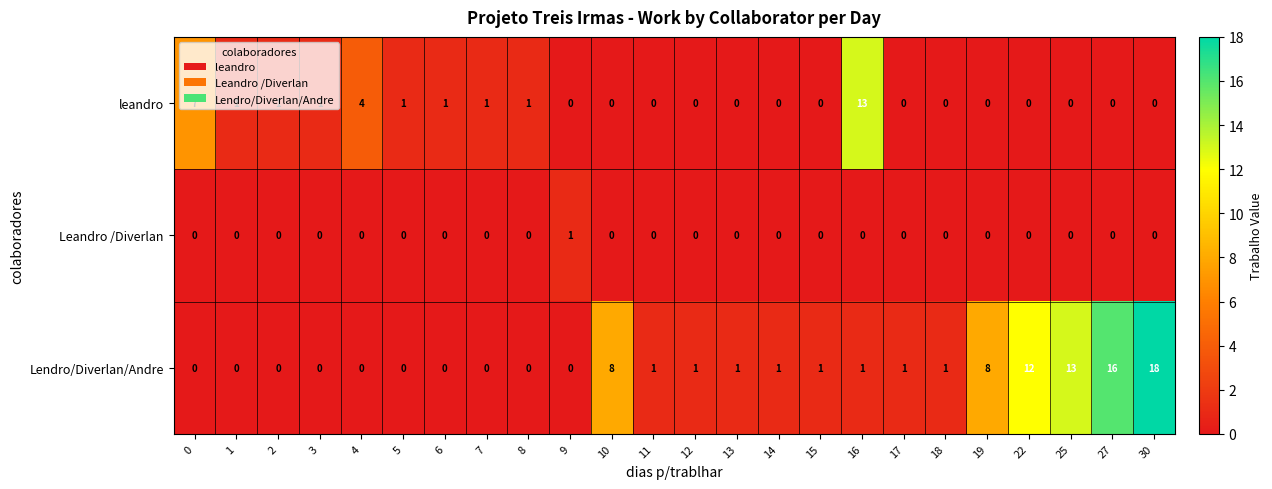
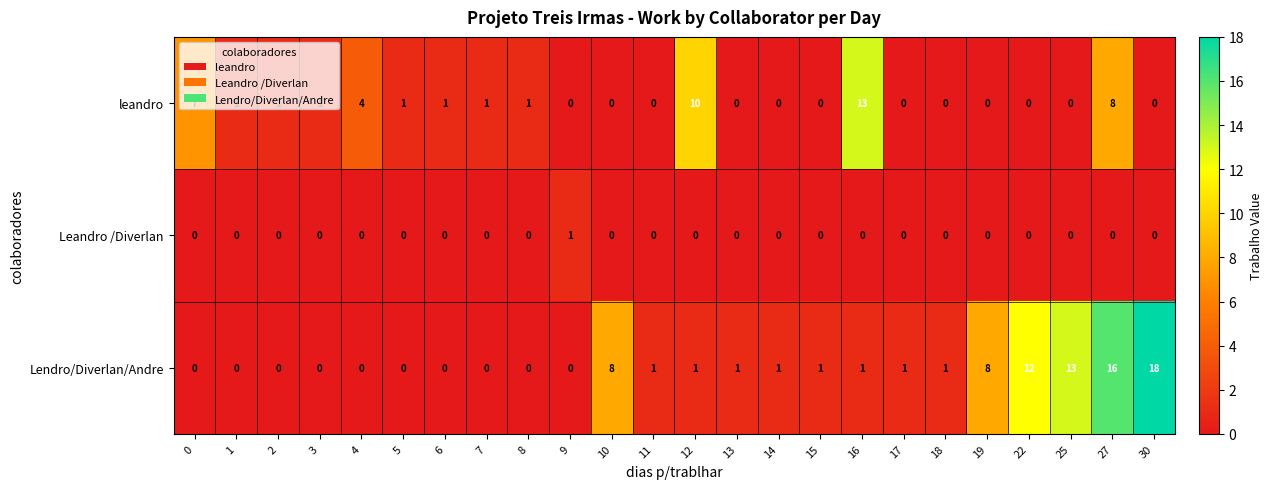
  {
    "leandro": {
      "4": 4,
      "5": 1,
      "6": 1,
      "7": 1,
      "8": 1,
      "9": 0,
      "10": 0,
      "11": 0,
-     "12": 0,
+     "12": 10,
      "13": 0,
      "14": 0,
      "15": 0,
      "16": 13,
      "17": 0,
      "18": 0,
      "19": 0,
      "22": 0,
      "25": 0,
-     "27": 0,
+     "27": 8,
      "30": 0
    },
    "Leandro /Diverlan": {
      "0": 0,
      "1": 0,
      "2": 0,
      "3": 0,
      "4": 0,
      "5": 0,
      "6": 0,
      "7": 0,
      "8": 0,
      "9": 1,
      "10": 0,
      "11": 0,
      "12": 0,
      "13": 0,
      "14": 0,
      "15": 0,
      "16": 0,
      "17": 0,
      "18": 0,
      "19": 0,
      "22": 0,
      "25": 0,
      "27": 0,
      "30": 0
    },
    "Lendro/Diverlan/Andre": {
      "0": 0,
      "1": 0,
      "2": 0,
      "3": 0,
      "4": 0,
      "5": 0,
      "6": 0,
      "7": 0,
      "8": 0,
      "9": 0,
      "10": 8,
      "11": 1,
      "12": 1,
      "13": 1,
      "14": 1,
      "15": 1,
      "16": 1,
      "17": 1,
      "18": 1,
      "19": 8,
      "22": 12,
      "25": 13,
      "27": 16,
      "30": 18
    }
  }
